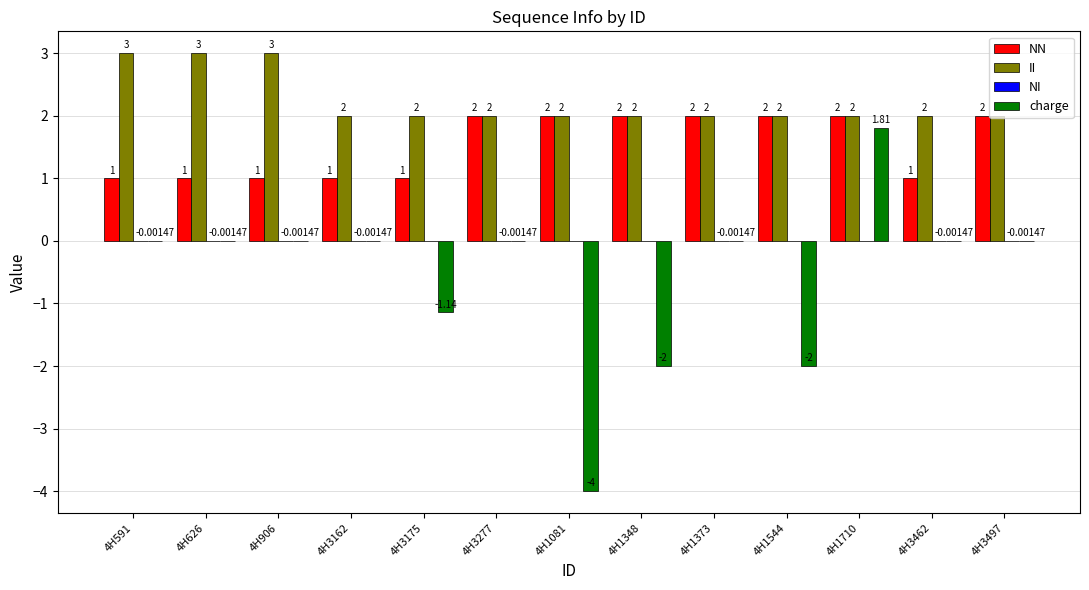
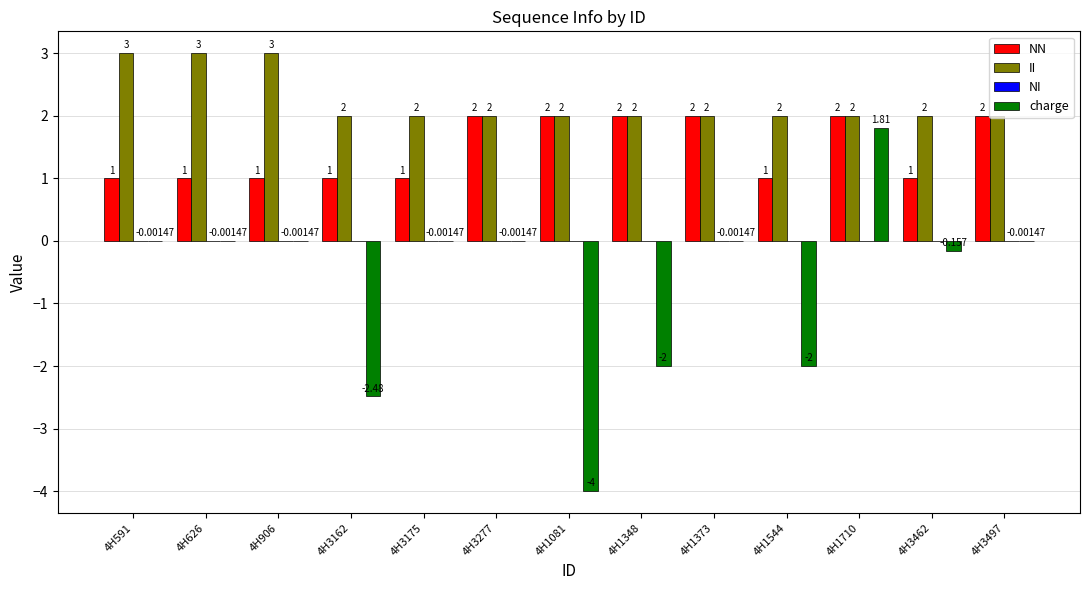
  {
    "NN": {
      "4H591": 1,
      "4H626": 1,
      "4H906": 1,
      "4H3162": 1,
      "4H3175": 1,
      "4H3277": 2,
      "4H1081": 2,
      "4H1348": 2,
      "4H1373": 2,
-     "4H1544": 2,
+     "4H1544": 1,
      "4H1710": 2,
      "4H3462": 1,
      "4H3497": 2
    },
    "II": {
      "4H591": 3,
      "4H626": 3,
      "4H906": 3,
      "4H3162": 2,
      "4H3175": 2,
      "4H3277": 2,
      "4H1081": 2,
      "4H1348": 2,
      "4H1373": 2,
      "4H1544": 2,
      "4H1710": 2,
      "4H3462": 2
    },
    "NI": {
      "4H3162": 0.0,
      "4H1081": 0.0,
      "4H1348": 0.0,
      "4H1544": 0.0,
      "4H1710": 0.0,
      "4H3462": 0.0
    },
    "charge": {
      "4H591": -0.00147,
      "4H626": -0.00147,
      "4H906": -0.00147,
-     "4H3162": -0.00147,
-     "4H3175": -1.14,
+     "4H3162": -2.48,
+     "4H3175": -0.00147,
      "4H3277": -0.00147,
      "4H1081": -4,
      "4H1348": -2,
      "4H1373": -0.00147,
      "4H1544": -2,
      "4H1710": 1.81,
-     "4H3462": -0.00147,
+     "4H3462": -0.157,
      "4H3497": -0.00147
    }
  }
